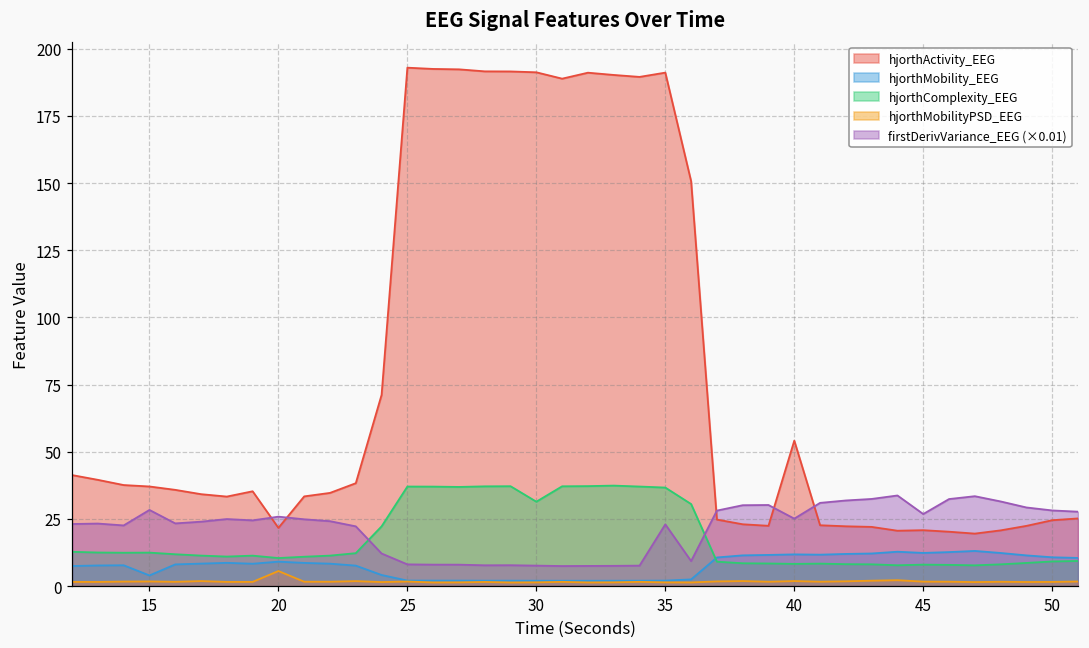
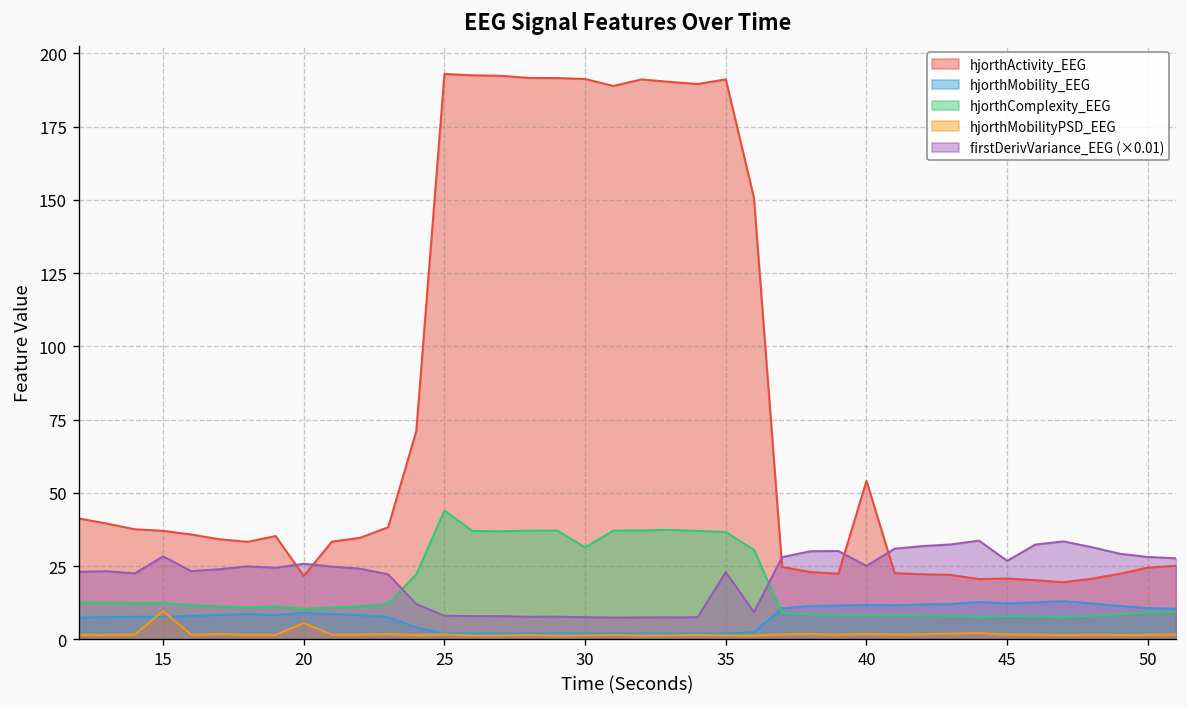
  {
    "hjorthActivity_EEG": {
      "15": 37,
      "20": 22,
      "25": 193,
      "30": 191,
      "35": 191,
      "40": 54,
      "45": 21,
      "50": 25
    },
    "hjorthMobility_EEG": {
-     "15": 4,
+     "15": 8,
      "20": 9,
      "40": 12,
      "45": 12,
      "50": 11
    },
    "hjorthComplexity_EEG": {
      "15": 12,
      "20": 10,
-     "25": 37,
+     "25": 44,
      "30": 31,
      "35": 37,
      "40": 8,
      "45": 8,
      "50": 9
    },
    "hjorthMobilityPSD_EEG": {
-     "15": 2,
+     "15": 10,
      "20": 6,
      "40": 2,
      "45": 2,
      "50": 2
    },
    "firstDerivVariance_EEG (×0.01)": {
      "15": 28,
      "20": 26,
      "25": 8,
      "30": 8,
      "35": 23,
      "40": 25,
      "45": 27,
      "50": 28
    }
  }
